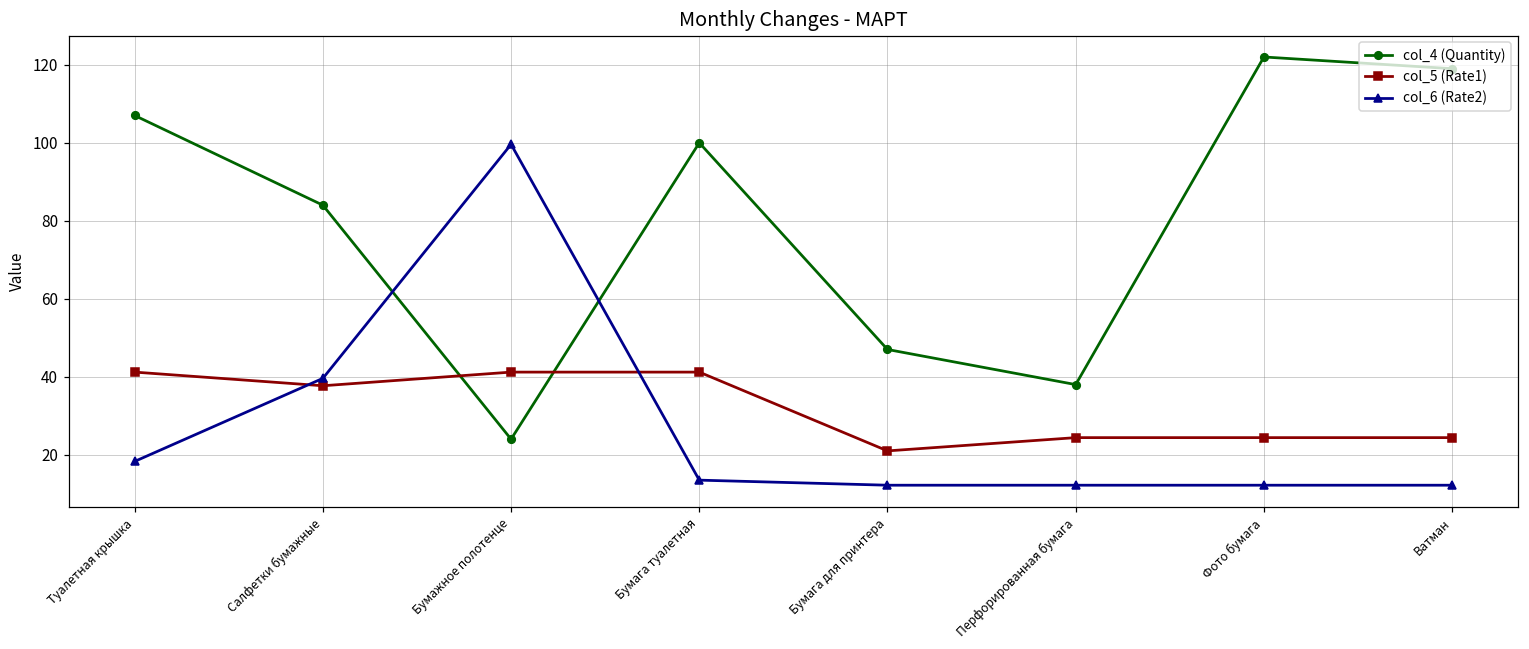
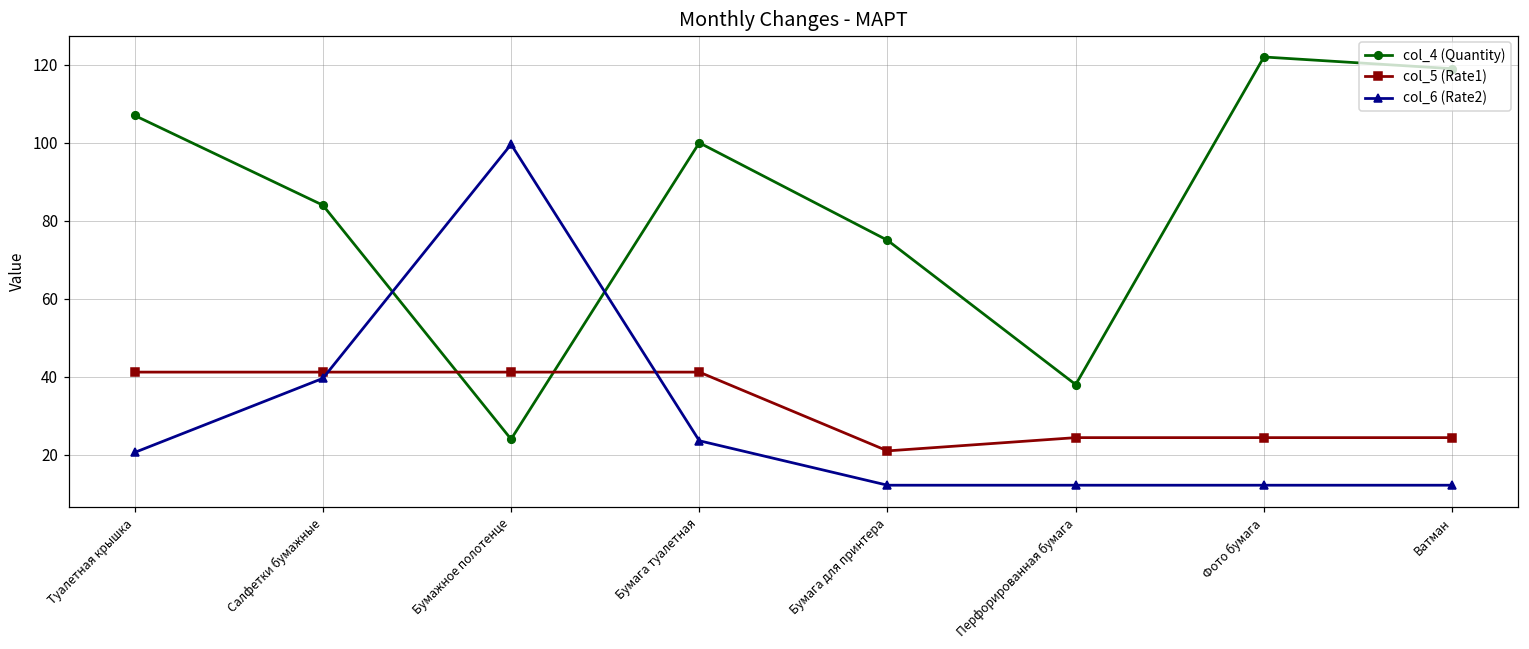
  {
    "col_4 (Quantity)": {
      "Туалетная крышка": 107,
      "Салфетки бумажные": 84,
      "Бумажное полотенце": 24,
      "Бумага туалетная": 100,
-     "Бумага для принтера": 47,
+     "Бумага для принтера": 75,
      "Перфорированная бумага": 38,
      "Фото бумага": 122
    },
    "col_5 (Rate1)": {
      "Туалетная крышка": 41,
-     "Салфетки бумажные": 38,
+     "Салфетки бумажные": 41,
      "Бумажное полотенце": 41,
      "Бумага туалетная": 41,
      "Бумага для принтера": 21,
      "Перфорированная бумага": 24,
      "Фото бумага": 24,
      "Ватман": 24
    },
    "col_6 (Rate2)": {
-     "Туалетная крышка": 18,
+     "Туалетная крышка": 21,
      "Салфетки бумажные": 40,
      "Бумажное полотенце": 100,
-     "Бумага туалетная": 14,
+     "Бумага туалетная": 24,
      "Бумага для принтера": 12,
      "Перфорированная бумага": 12,
      "Фото бумага": 12,
      "Ватман": 12
    }
  }
